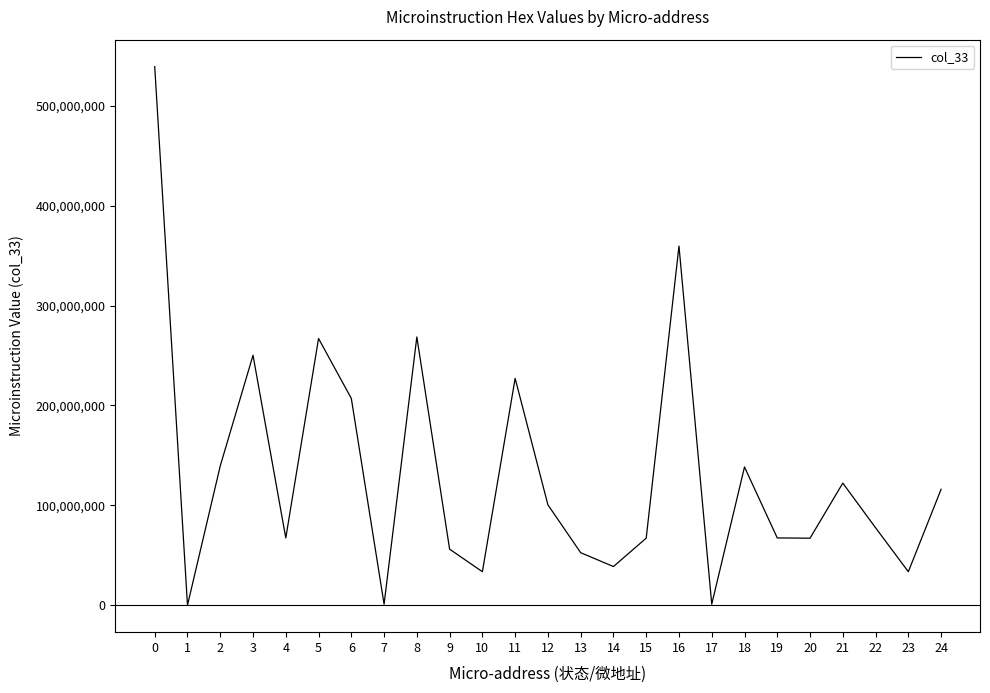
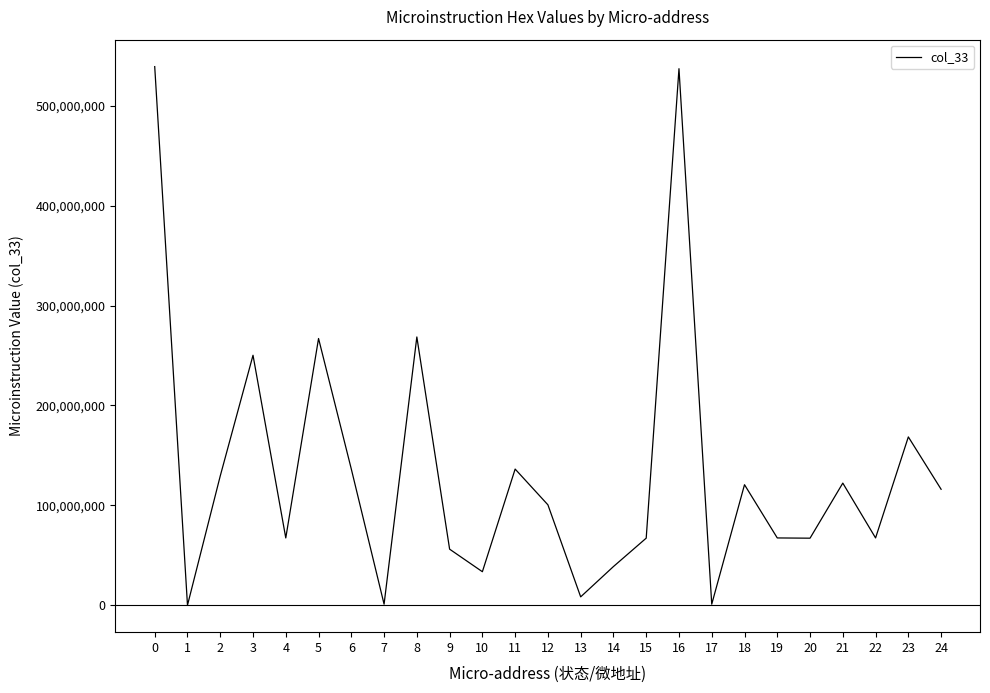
  {
    "0": "540,000,000",
    "1": "0",
-   "2": "140,000,000",
+   "2": "130,000,000",
    "3": "250,000,000",
    "4": "70,000,000",
    "5": "270,000,000",
-   "6": "210,000,000",
+   "6": "140,000,000",
    "7": "0",
    "8": "270,000,000",
    "9": "60,000,000",
    "10": "30,000,000",
-   "11": "230,000,000",
+   "11": "140,000,000",
    "12": "100,000,000",
-   "13": "50,000,000",
+   "13": "10,000,000",
    "14": "40,000,000",
    "15": "70,000,000",
-   "16": "360,000,000",
+   "16": "540,000,000",
    "17": "0",
-   "18": "140,000,000",
+   "18": "120,000,000",
    "19": "70,000,000",
    "20": "70,000,000",
    "21": "120,000,000",
-   "22": "80,000,000",
-   "23": "30,000,000",
+   "22": "70,000,000",
+   "23": "170,000,000",
    "24": "120,000,000"
  }
